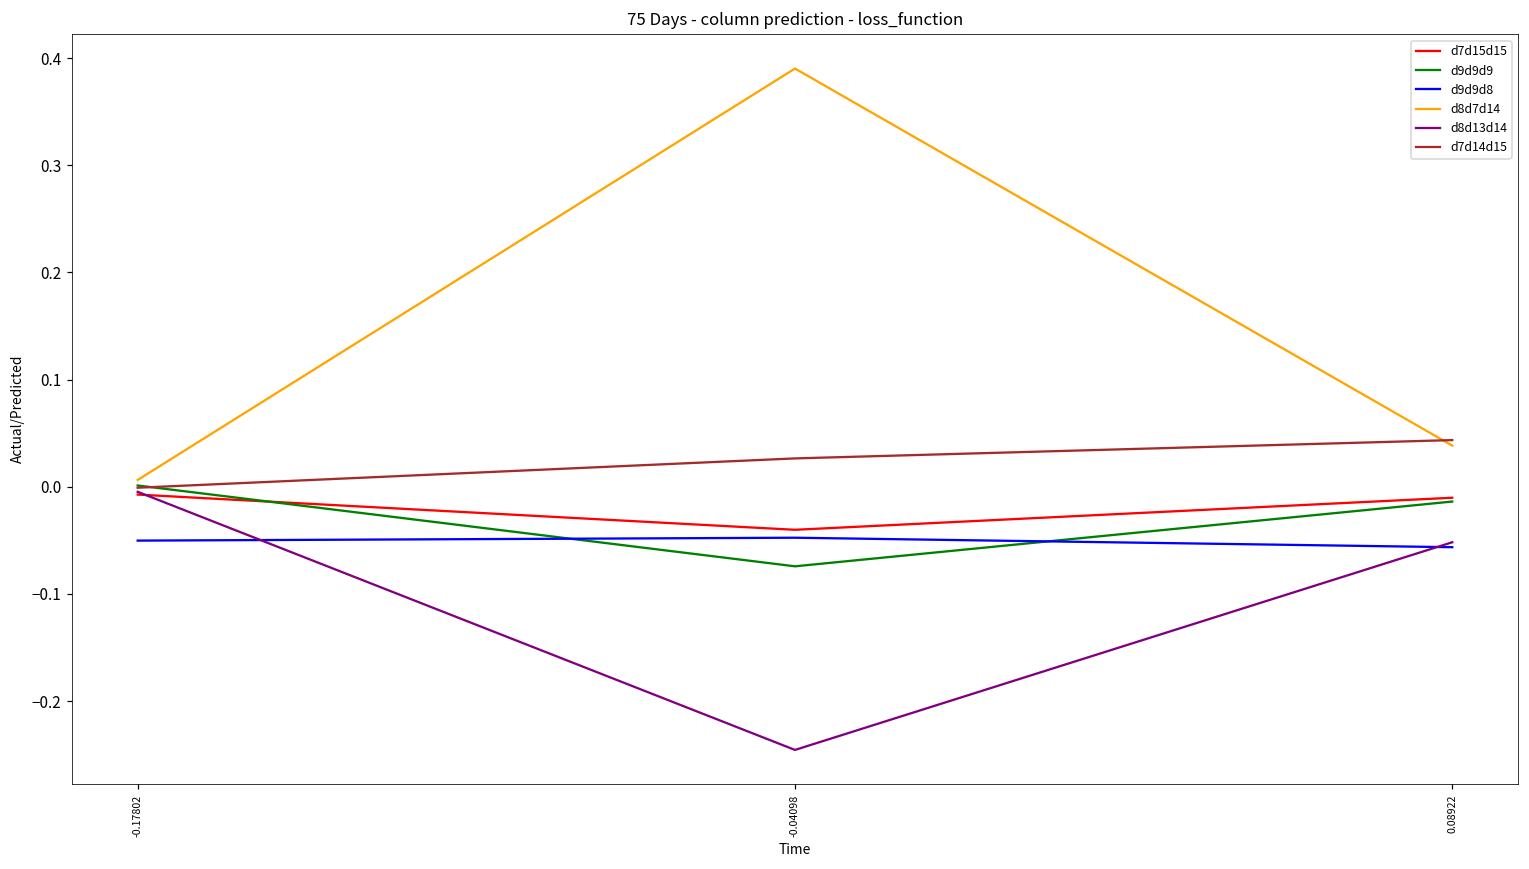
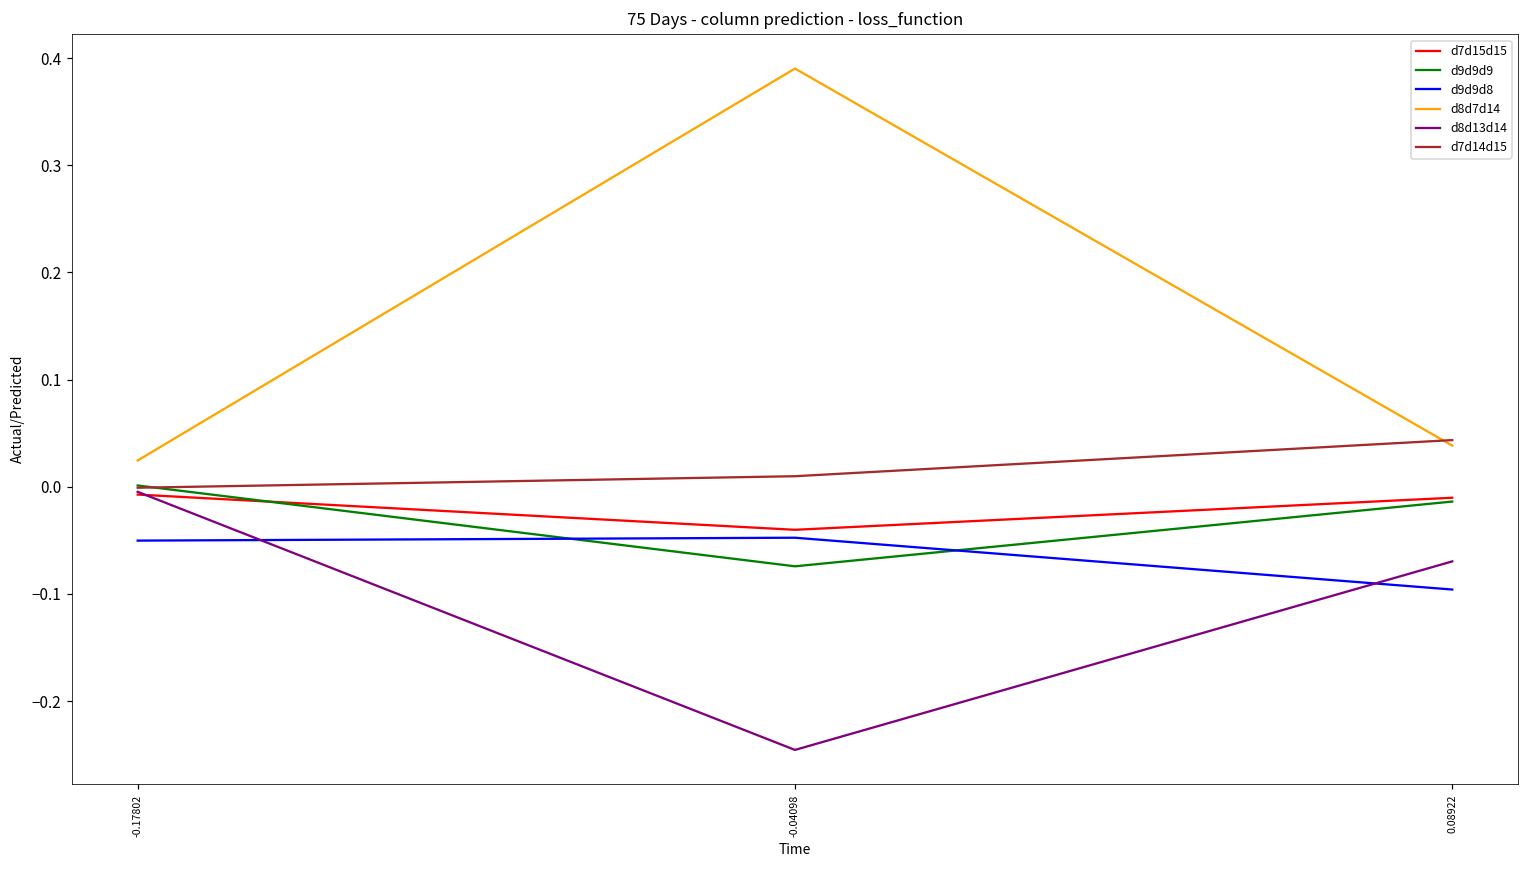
  {
    "d7d15d15": {
      "-0.04098": -0.04,
      "0.08922": -0.01
    },
    "d9d9d9": {
      "-0.04098": -0.07,
      "0.08922": -0.01
    },
    "d9d9d8": {
      "-0.17802": -0.05,
      "-0.04098": -0.05,
-     "0.08922": -0.06
+     "0.08922": -0.10
    },
    "d8d7d14": {
-     "-0.17802": 0.01,
+     "-0.17802": 0.02,
      "-0.04098": 0.39,
      "0.08922": 0.04
    },
    "d8d13d14": {
      "-0.04098": -0.25,
-     "0.08922": -0.05
+     "0.08922": -0.07
    },
    "d7d14d15": {
-     "-0.04098": 0.03,
+     "-0.04098": 0.01,
      "0.08922": 0.04
    }
  }
